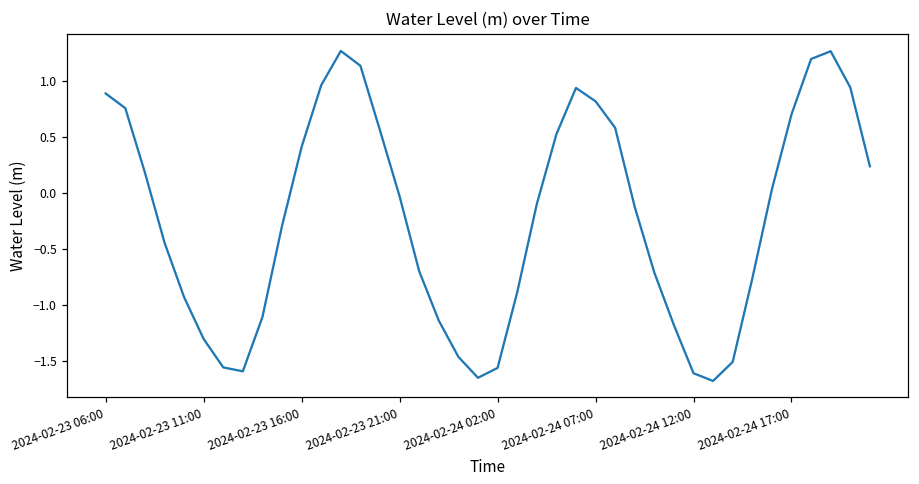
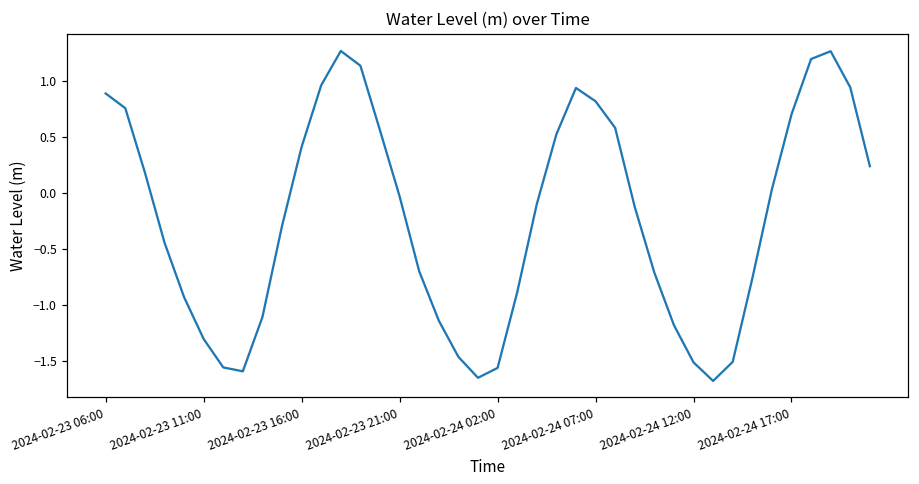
  {
    "2024-02-23 06:00": 0.89,
    "2024-02-23 11:00": -1.30,
    "2024-02-23 16:00": 0.41,
    "2024-02-23 21:00": -0.03,
    "2024-02-24 02:00": -1.56,
    "2024-02-24 07:00": 0.82,
-   "2024-02-24 12:00": -1.61,
+   "2024-02-24 12:00": -1.51,
    "2024-02-24 17:00": 0.70
  }
